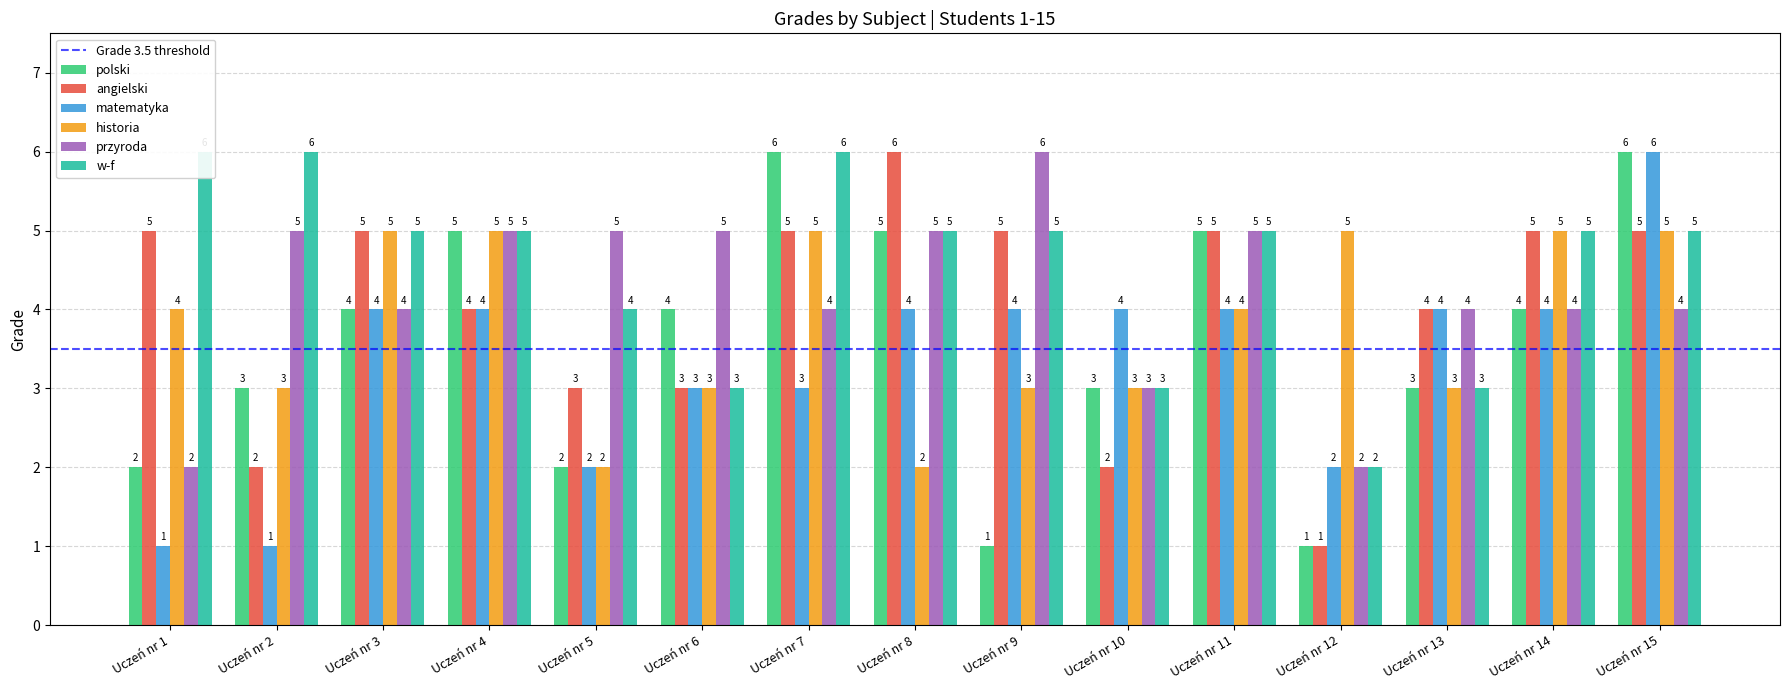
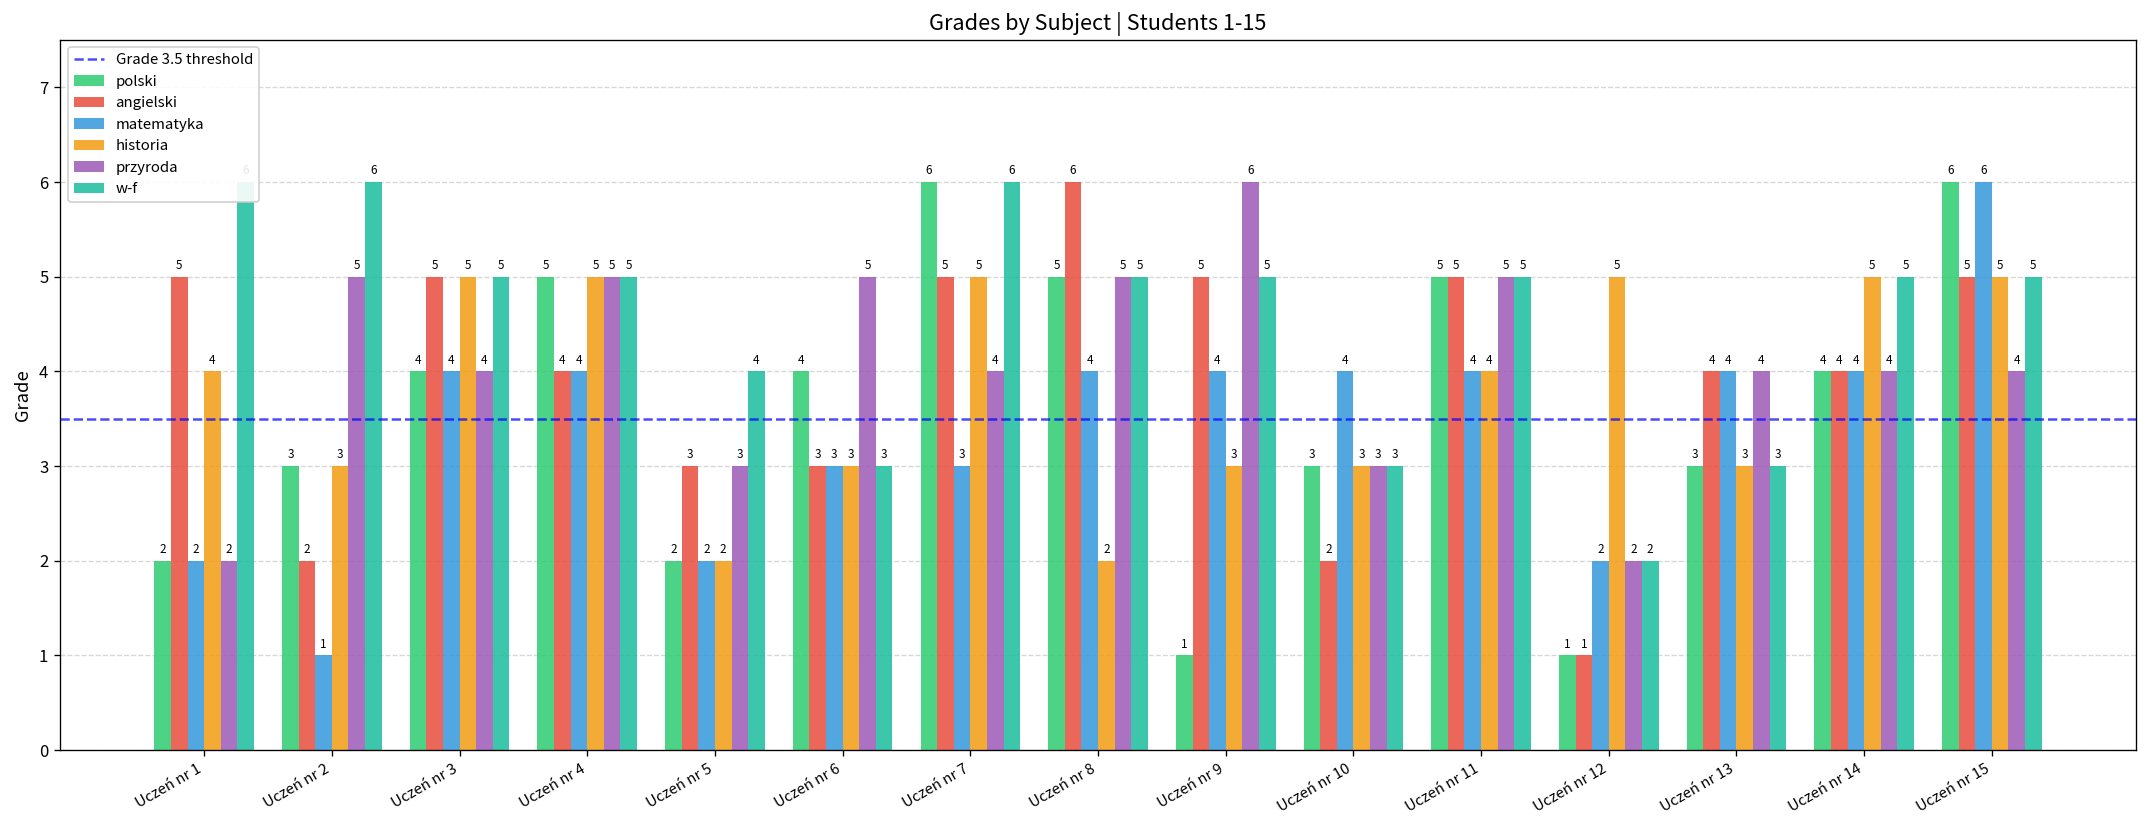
  {
    "angielski": {
      "Uczeń nr 1": 5,
      "Uczeń nr 2": 2,
      "Uczeń nr 3": 5,
      "Uczeń nr 4": 4,
      "Uczeń nr 5": 3,
      "Uczeń nr 6": 3,
      "Uczeń nr 7": 5,
      "Uczeń nr 8": 6,
      "Uczeń nr 9": 5,
      "Uczeń nr 10": 2,
      "Uczeń nr 11": 5,
      "Uczeń nr 12": 1,
      "Uczeń nr 13": 4,
-     "Uczeń nr 14": 5,
+     "Uczeń nr 14": 4,
      "Uczeń nr 15": 5
    },
    "matematyka": {
-     "Uczeń nr 1": 1,
+     "Uczeń nr 1": 2,
      "Uczeń nr 2": 1,
      "Uczeń nr 3": 4,
      "Uczeń nr 4": 4,
      "Uczeń nr 5": 2,
      "Uczeń nr 6": 3,
      "Uczeń nr 7": 3,
      "Uczeń nr 8": 4,
      "Uczeń nr 9": 4,
      "Uczeń nr 10": 4,
      "Uczeń nr 11": 4,
      "Uczeń nr 12": 2,
      "Uczeń nr 13": 4,
      "Uczeń nr 14": 4,
      "Uczeń nr 15": 6
    },
    "historia": {
      "Uczeń nr 1": 4,
      "Uczeń nr 2": 3,
      "Uczeń nr 3": 5,
      "Uczeń nr 4": 5,
      "Uczeń nr 5": 2,
      "Uczeń nr 6": 3,
      "Uczeń nr 7": 5,
      "Uczeń nr 8": 2,
      "Uczeń nr 9": 3,
      "Uczeń nr 10": 3,
      "Uczeń nr 11": 4,
      "Uczeń nr 12": 5,
      "Uczeń nr 13": 3,
      "Uczeń nr 14": 5,
      "Uczeń nr 15": 5
    },
    "przyroda": {
      "Uczeń nr 1": 2,
      "Uczeń nr 2": 5,
      "Uczeń nr 3": 4,
      "Uczeń nr 4": 5,
-     "Uczeń nr 5": 5,
+     "Uczeń nr 5": 3,
      "Uczeń nr 6": 5,
      "Uczeń nr 7": 4,
      "Uczeń nr 8": 5,
      "Uczeń nr 9": 6,
      "Uczeń nr 10": 3,
      "Uczeń nr 11": 5,
      "Uczeń nr 12": 2,
      "Uczeń nr 13": 4,
      "Uczeń nr 14": 4,
      "Uczeń nr 15": 4
    }
  }
